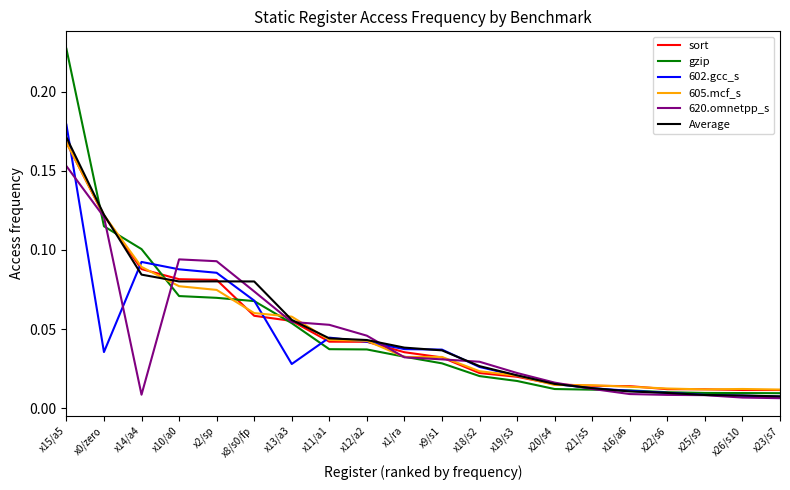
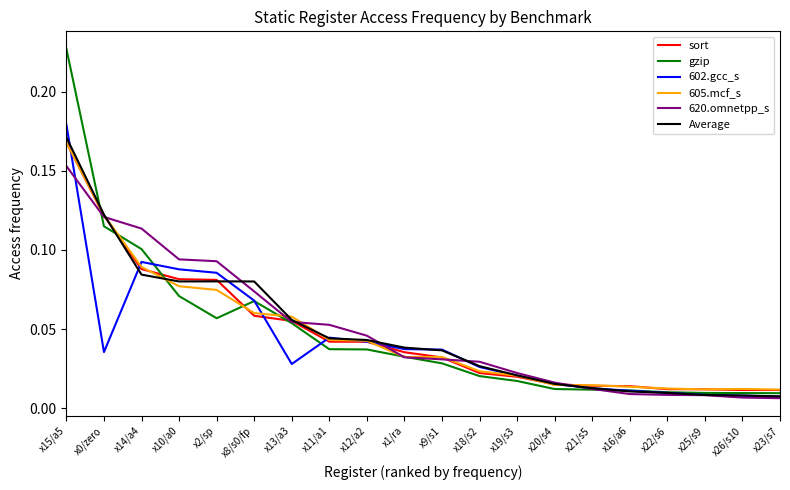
  {
    "sort": {
      "x8/s0/fp": 0.058,
      "x1/ra": 0.035
    },
    "gzip": {
      "x15/a5": 0.227,
      "x0/zero": 0.115,
      "x14/a4": 0.101,
      "x10/a0": 0.071,
-     "x2/sp": 0.070,
+     "x2/sp": 0.057,
      "x11/a1": 0.037,
      "x12/a2": 0.037,
      "x9/s1": 0.028,
      "x18/s2": 0.020,
      "x19/s3": 0.017,
      "x20/s4": 0.012,
      "x23/s7": 0.010
    },
    "602.gcc_s": {
      "x15/a5": 0.179,
      "x0/zero": 0.036,
      "x14/a4": 0.092,
      "x10/a0": 0.088,
      "x2/sp": 0.086,
      "x13/a3": 0.028
    },
    "605.mcf_s": {
      "x10/a0": 0.077,
      "x2/sp": 0.075,
      "x8/s0/fp": 0.060,
      "x13/a3": 0.058
    },
    "620.omnetpp_s": {
      "x15/a5": 0.153,
-     "x14/a4": 0.009,
+     "x14/a4": 0.114,
      "x10/a0": 0.094,
      "x2/sp": 0.093,
      "x8/s0/fp": 0.074,
      "x11/a1": 0.053,
      "x12/a2": 0.046,
      "x18/s2": 0.029,
      "x16/a6": 0.009
    },
    "Average": {
      "x15/a5": 0.171,
      "x14/a4": 0.084,
      "x8/s0/fp": 0.080
    }
  }
